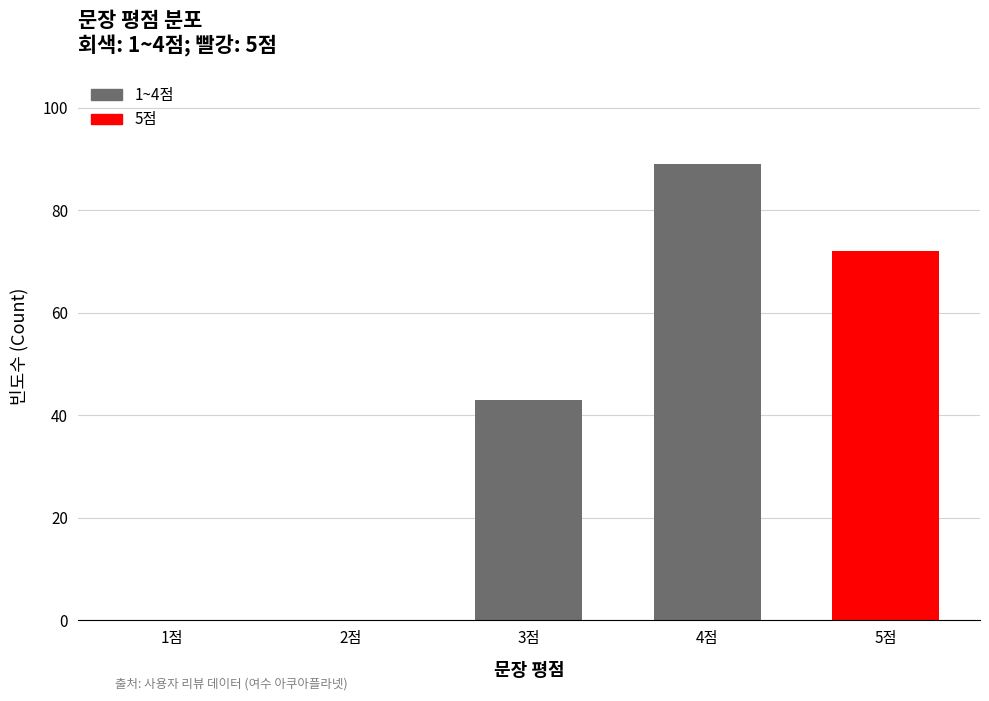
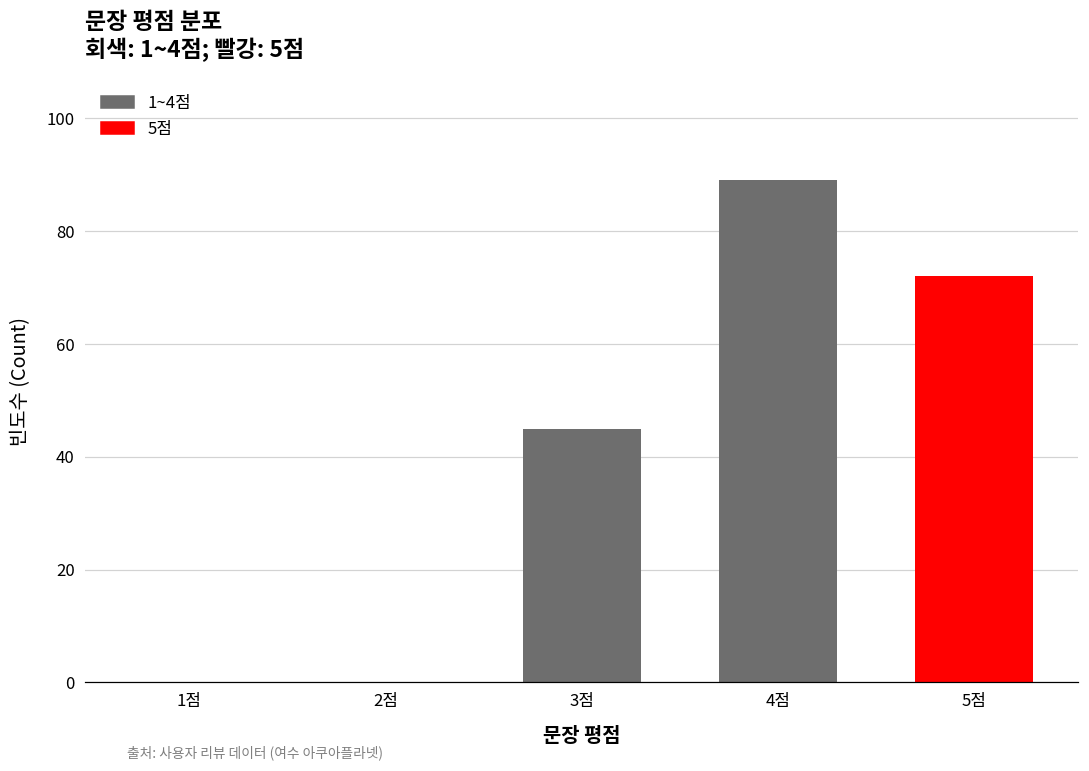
  {
    "1점": 0,
    "2점": 0,
-   "3점": 43,
+   "3점": 45,
    "4점": 89,
    "5점": 72
  }
